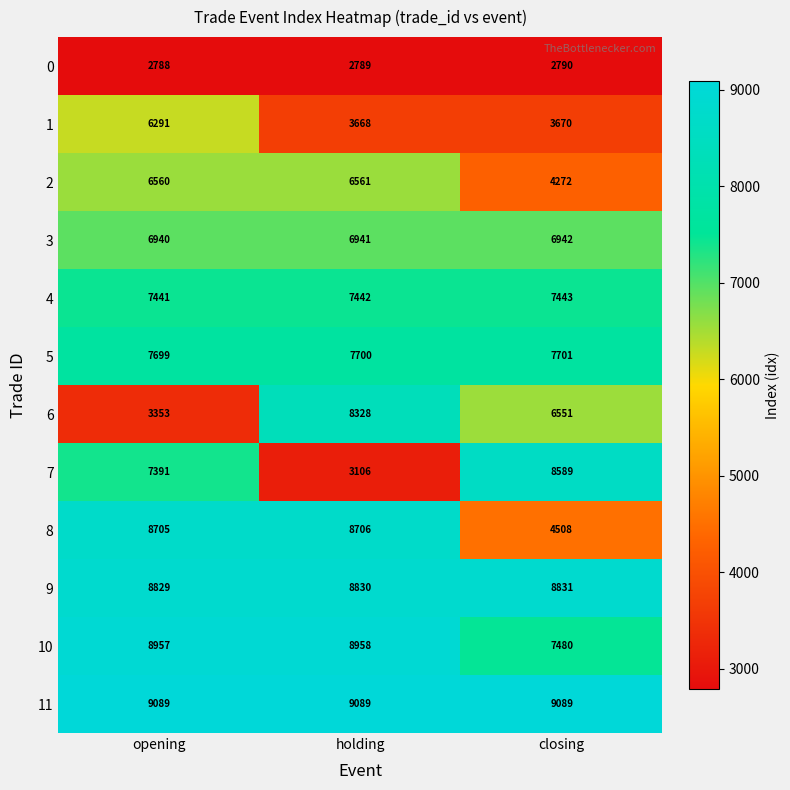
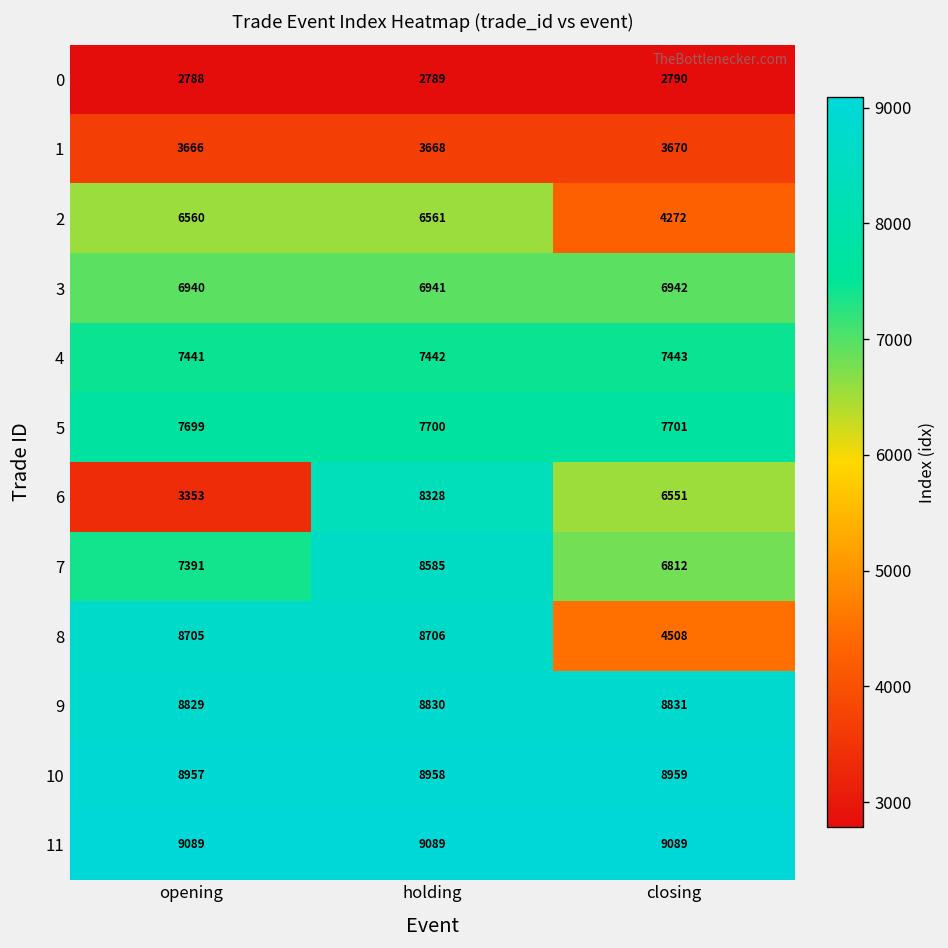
  {
    "0": {
      "opening": 2788,
      "holding": 2789
    },
    "1": {
-     "opening": 6291,
+     "opening": 3666,
      "holding": 3668,
      "closing": 3670
    },
    "2": {
      "opening": 6560,
      "holding": 6561,
      "closing": 4272
    },
    "3": {
      "opening": 6940,
      "holding": 6941,
      "closing": 6942
    },
    "4": {
      "opening": 7441,
      "holding": 7442,
      "closing": 7443
    },
    "5": {
      "opening": 7699,
      "holding": 7700,
      "closing": 7701
    },
    "6": {
      "opening": 3353,
      "holding": 8328,
      "closing": 6551
    },
    "7": {
      "opening": 7391,
-     "holding": 3106,
-     "closing": 8589
+     "holding": 8585,
+     "closing": 6812
    },
    "8": {
      "opening": 8705,
      "holding": 8706,
      "closing": 4508
    },
    "9": {
      "opening": 8829,
      "holding": 8830,
      "closing": 8831
    },
    "10": {
      "opening": 8957,
      "holding": 8958,
-     "closing": 7480
+     "closing": 8959
    },
    "11": {
      "opening": 9089,
      "holding": 9089,
      "closing": 9089
    }
  }
